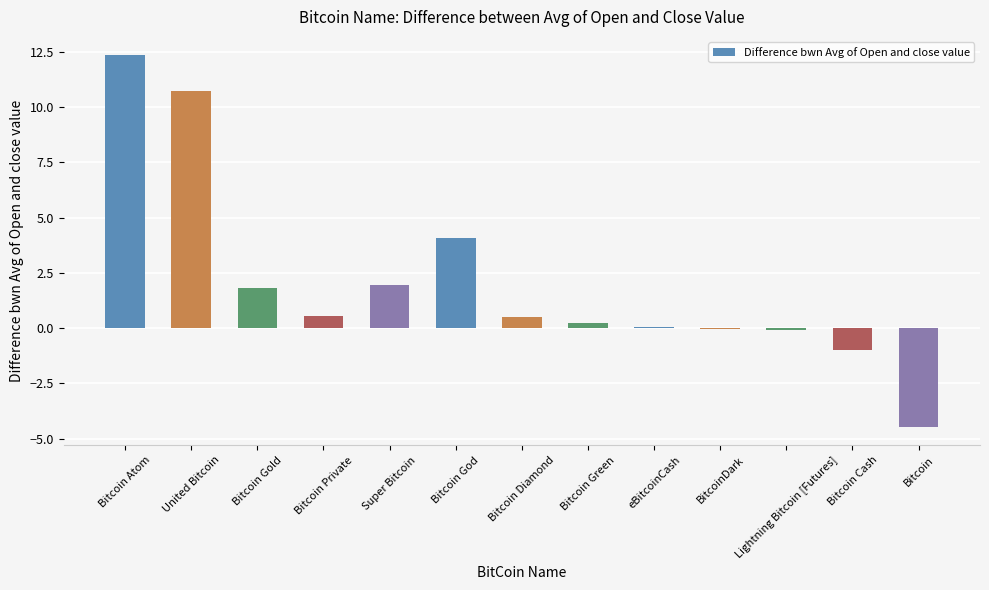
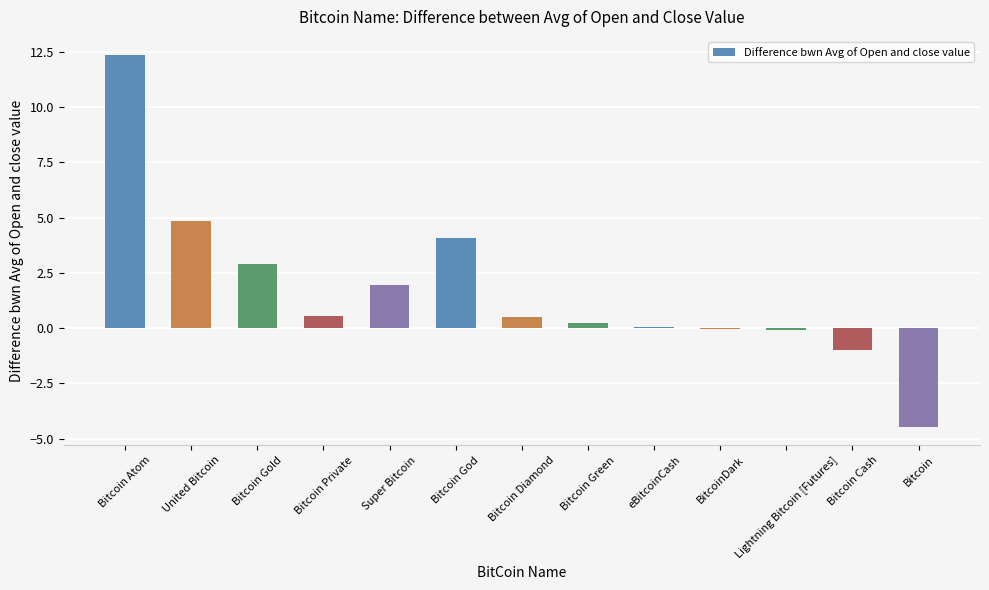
  {
    "Bitcoin Atom": 12.3,
-   "United Bitcoin": 10.7,
-   "Bitcoin Gold": 1.8,
+   "United Bitcoin": 4.8,
+   "Bitcoin Gold": 2.9,
    "Bitcoin Private": 0.5,
    "Super Bitcoin": 2.0,
    "Bitcoin God": 4.1,
    "Bitcoin Diamond": 0.5,
    "Bitcoin Green": 0.2,
    "Bitcoin Cash": -1.0,
    "Bitcoin": -4.4
  }
